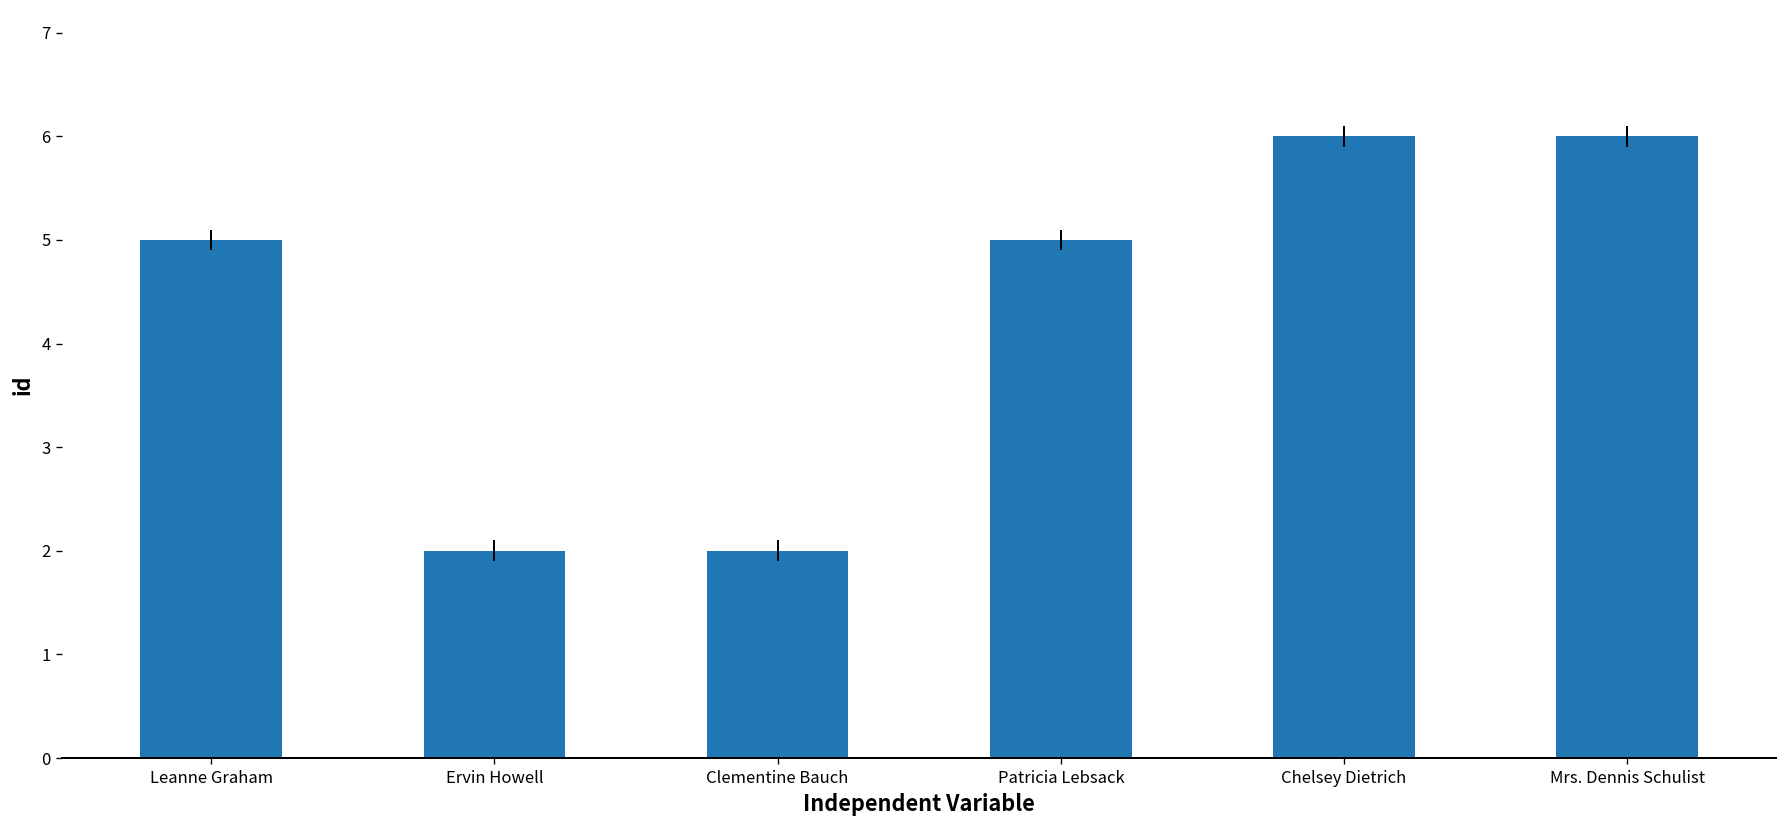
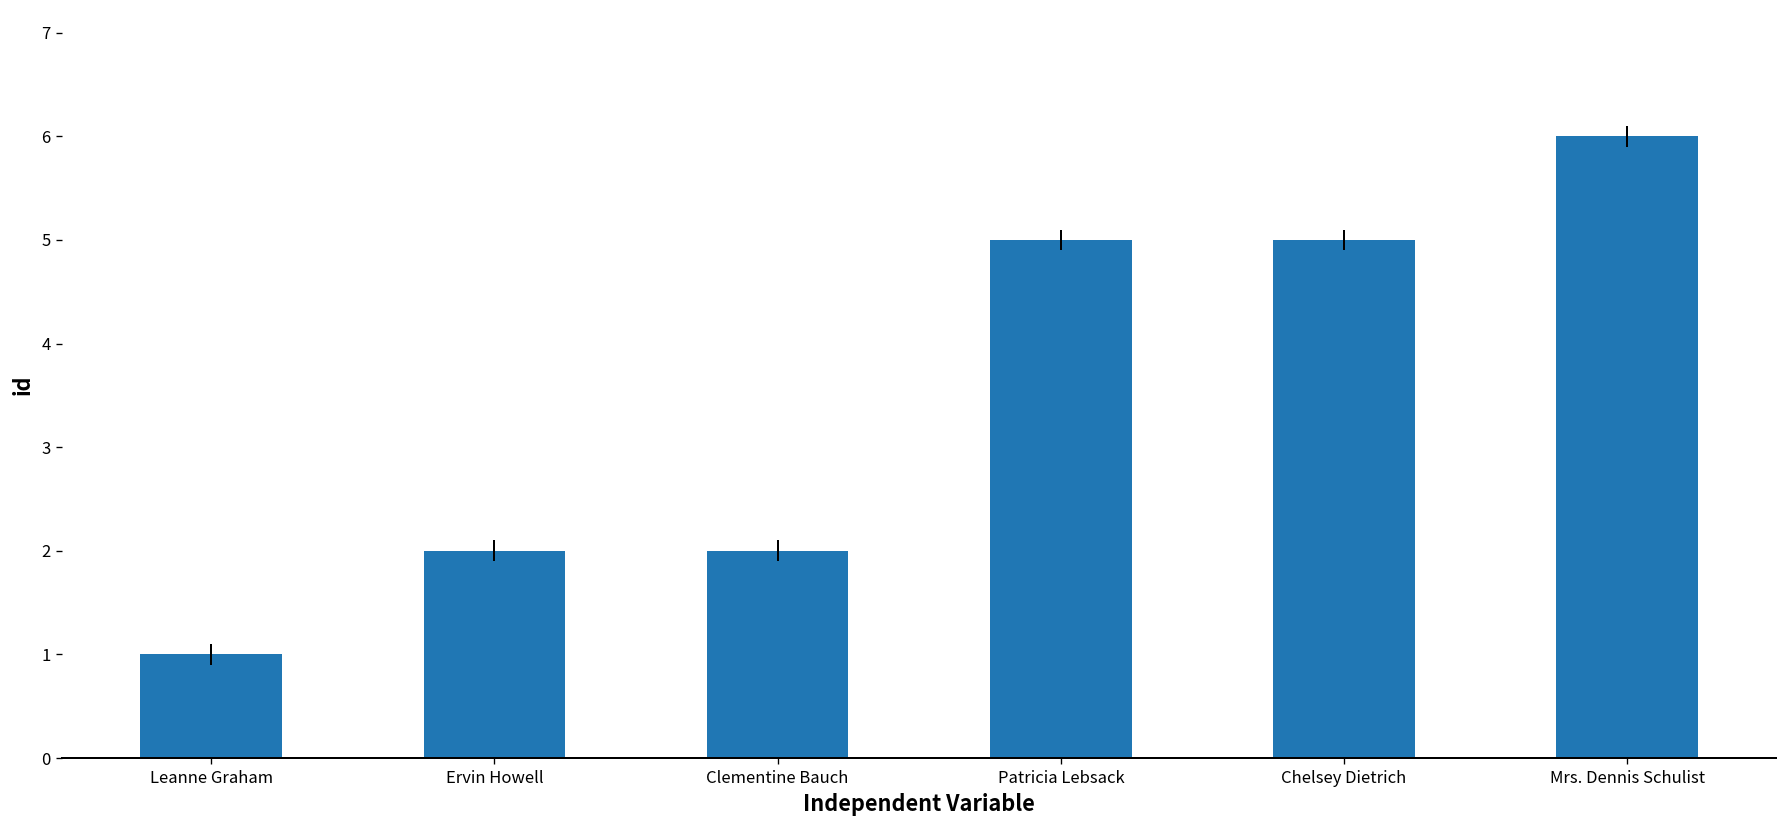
  {
-   "Leanne Graham": 5,
+   "Leanne Graham": 1,
    "Ervin Howell": 2,
    "Clementine Bauch": 2,
    "Patricia Lebsack": 5,
-   "Chelsey Dietrich": 6,
+   "Chelsey Dietrich": 5,
    "Mrs. Dennis Schulist": 6
  }
